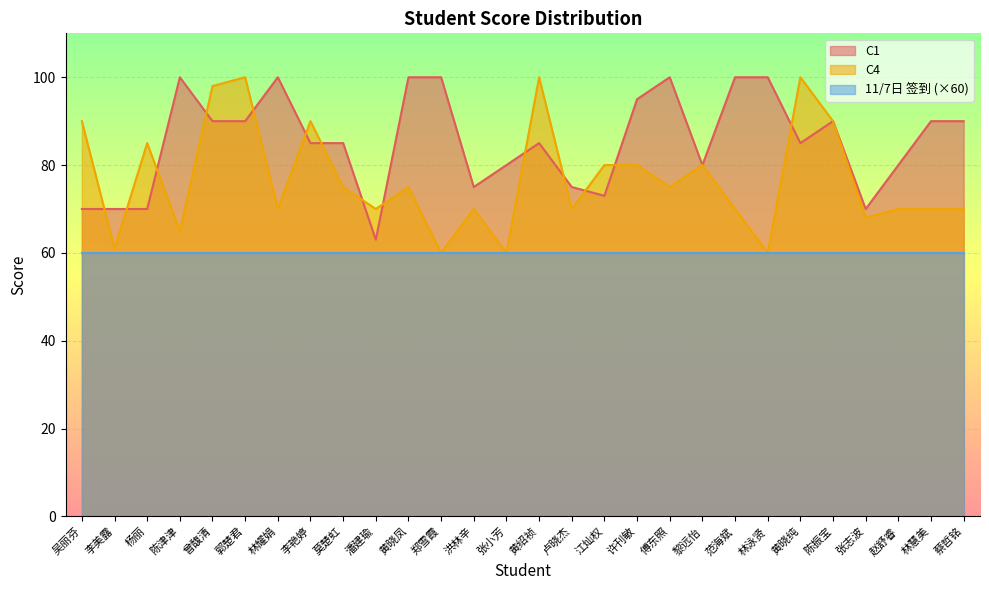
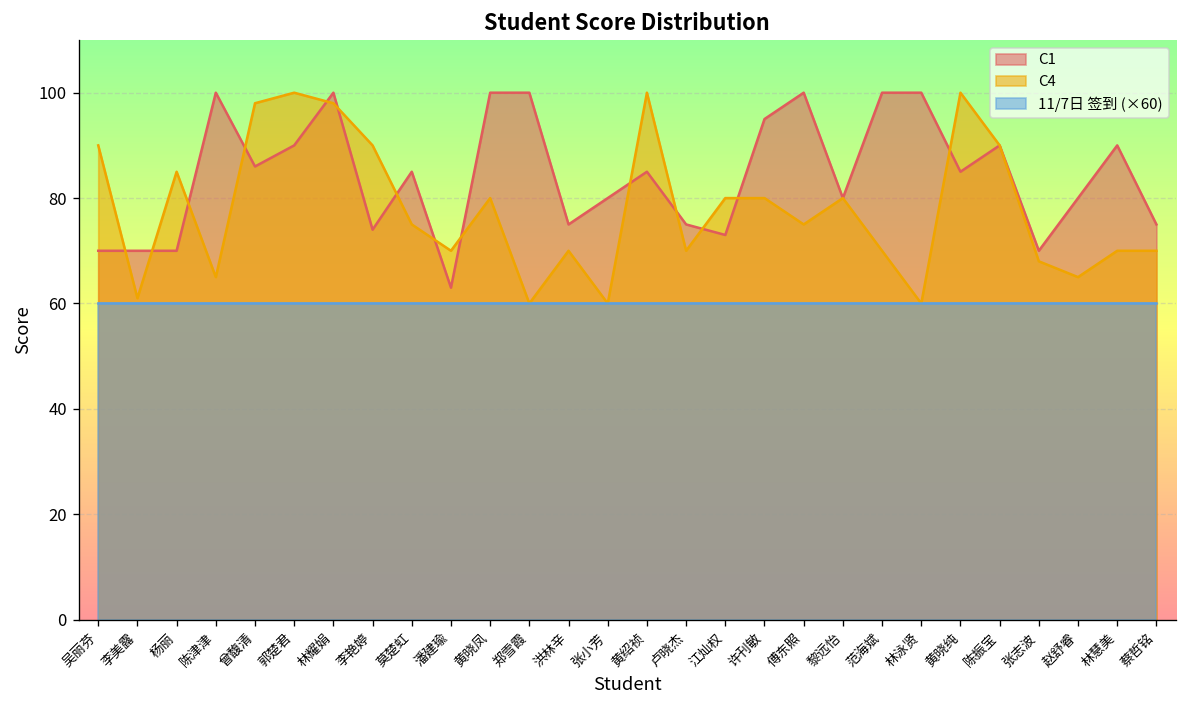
  {
    "C1": {
      "吴丽芬": 70,
      "李美露": 70,
      "杨丽": 70,
      "陈津津": 100,
-     "曾馥清": 90,
+     "曾馥清": 86,
      "郭楚君": 90,
      "林耀娟": 100,
-     "李艳婷": 85,
+     "李艳婷": 74,
      "莫楚虹": 85,
      "潘建瑜": 63,
      "黄晓凤": 100,
      "郑雪霞": 100,
      "洪林辛": 75,
      "张小芳": 80,
      "黄绍祯": 85,
      "卢晓杰": 75,
      "江灿权": 73,
      "许刊敏": 95,
      "傅东照": 100,
      "范海斌": 100,
      "林泳贤": 100,
      "黄晓纯": 85,
      "张志波": 70,
      "赵舒睿": 80,
      "林慧美": 90,
-     "蔡哲铭": 90
+     "蔡哲铭": 75
    },
    "C4": {
      "吴丽芬": 90,
      "李美露": 61,
      "杨丽": 85,
      "陈津津": 65,
      "曾馥清": 98,
      "郭楚君": 100,
-     "林耀娟": 70,
+     "林耀娟": 98,
      "李艳婷": 90,
      "莫楚虹": 75,
      "潘建瑜": 70,
-     "黄晓凤": 75,
+     "黄晓凤": 80,
      "洪林辛": 70,
      "黄绍祯": 100,
      "卢晓杰": 70,
      "江灿权": 80,
      "许刊敏": 80,
      "傅东照": 75,
      "范海斌": 70,
      "黄晓纯": 100,
      "张志波": 68,
-     "赵舒睿": 70,
+     "赵舒睿": 65,
      "林慧美": 70,
      "蔡哲铭": 70
    },
    "11/7日 签到 (×60)": {
      "吴丽芬": 60,
      "李美露": 60,
      "杨丽": 60,
      "陈津津": 60,
      "曾馥清": 60,
      "郭楚君": 60,
      "林耀娟": 60,
      "李艳婷": 60,
      "莫楚虹": 60,
      "潘建瑜": 60,
      "黄晓凤": 60,
      "洪林辛": 60,
      "黄绍祯": 60,
      "卢晓杰": 60,
      "江灿权": 60,
      "许刊敏": 60,
      "傅东照": 60,
      "黎远怡": 60,
      "范海斌": 60,
      "黄晓纯": 60,
      "陈振宝": 60,
      "张志波": 60,
      "赵舒睿": 60,
      "林慧美": 60,
      "蔡哲铭": 60
    }
  }
